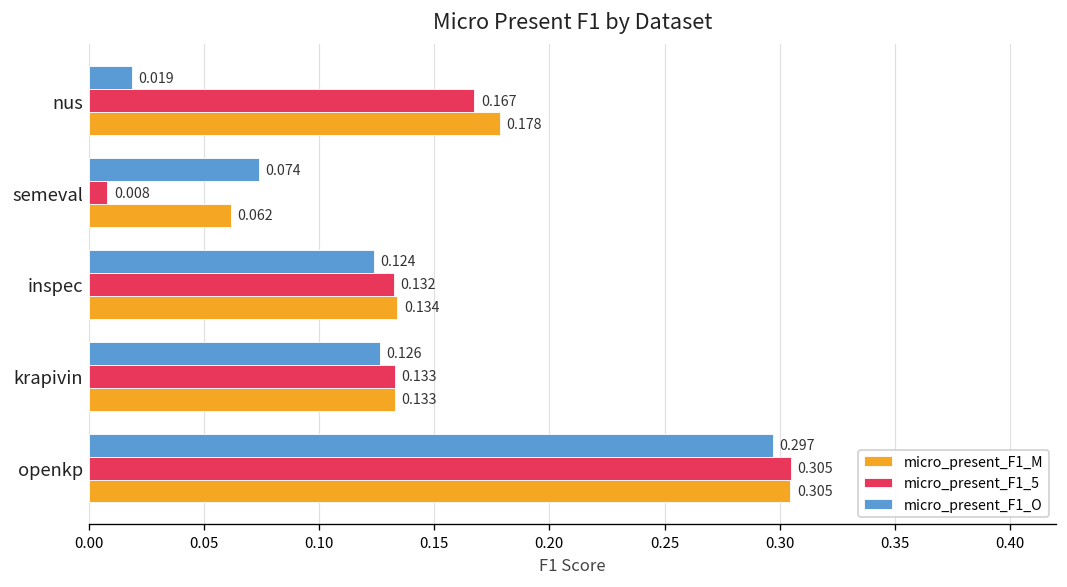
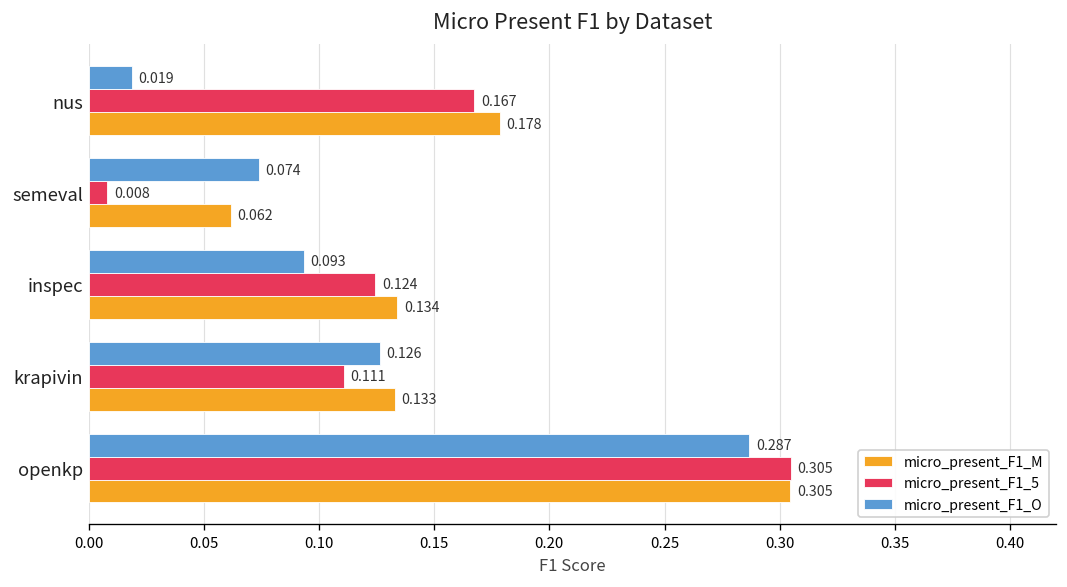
  {
    "micro_present_F1_M": {
      "nus": 0.178,
      "semeval": 0.062,
      "inspec": 0.134,
      "krapivin": 0.133,
      "openkp": 0.305
    },
    "micro_present_F1_5": {
      "nus": 0.167,
      "semeval": 0.008,
-     "inspec": 0.132,
-     "krapivin": 0.133,
+     "inspec": 0.124,
+     "krapivin": 0.111,
      "openkp": 0.305
    },
    "micro_present_F1_O": {
      "nus": 0.019,
      "semeval": 0.074,
-     "inspec": 0.124,
+     "inspec": 0.093,
      "krapivin": 0.126,
-     "openkp": 0.297
+     "openkp": 0.287
    }
  }
